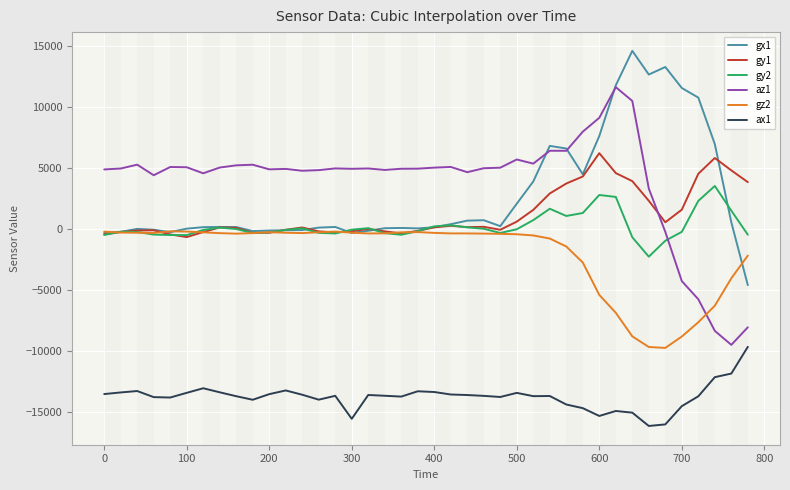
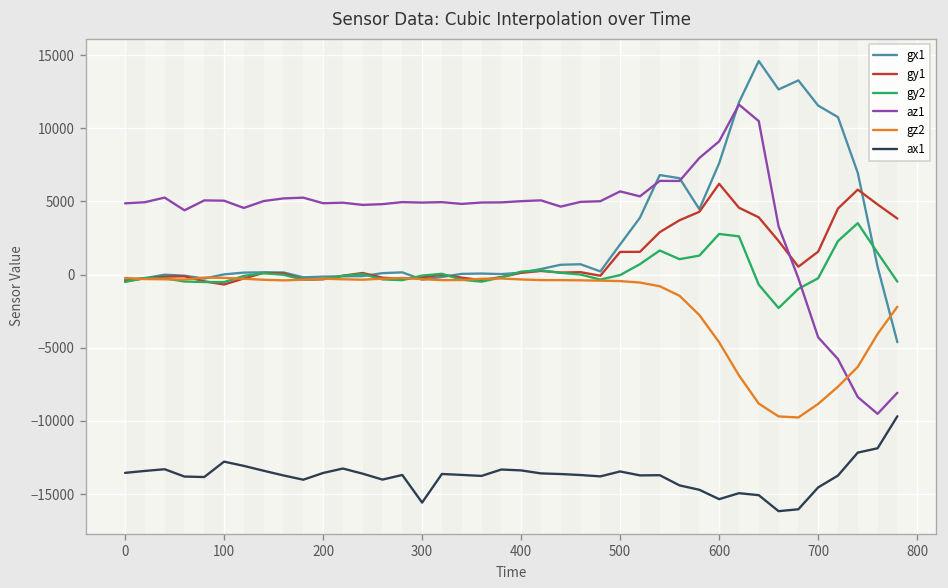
  {
    "gx1": {
      "100": 0,
      "500": 2100,
      "600": 7600,
      "700": 11500
    },
    "gy1": {
-     "500": 600,
+     "500": 1600,
      "600": 6200,
      "700": 1600
    },
    "gy2": {
      "500": 0,
      "600": 2800,
      "700": -200
    },
    "az1": {
      "0": 4900,
      "100": 5000,
      "200": 4900,
      "300": 4900,
      "400": 5000,
      "500": 5700,
      "600": 9100,
      "700": -4300
    },
    "gz2": {
      "100": -200,
      "400": -300,
      "500": -400,
-     "600": -5400,
+     "600": -4600,
      "700": -8800
    },
    "ax1": {
      "0": -13500,
-     "100": -13400,
+     "100": -12800,
      "200": -13600,
      "300": -15600,
      "400": -13400,
      "500": -13400,
      "600": -15300,
      "700": -14500
    }
  }
